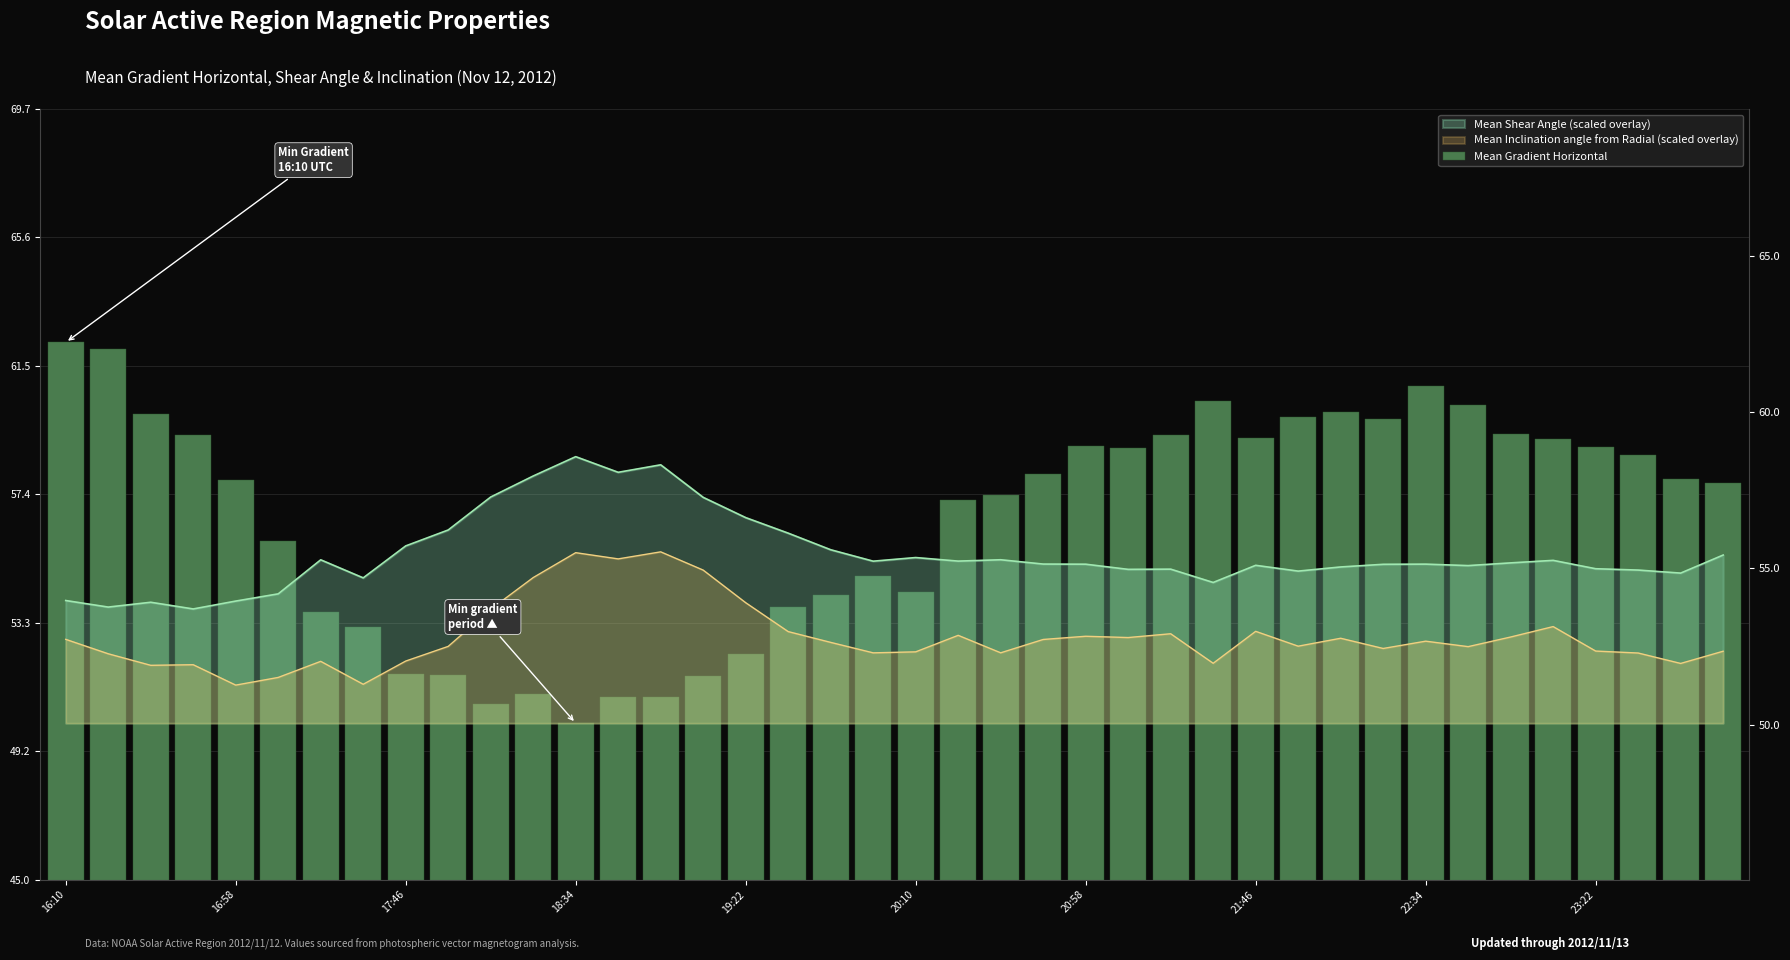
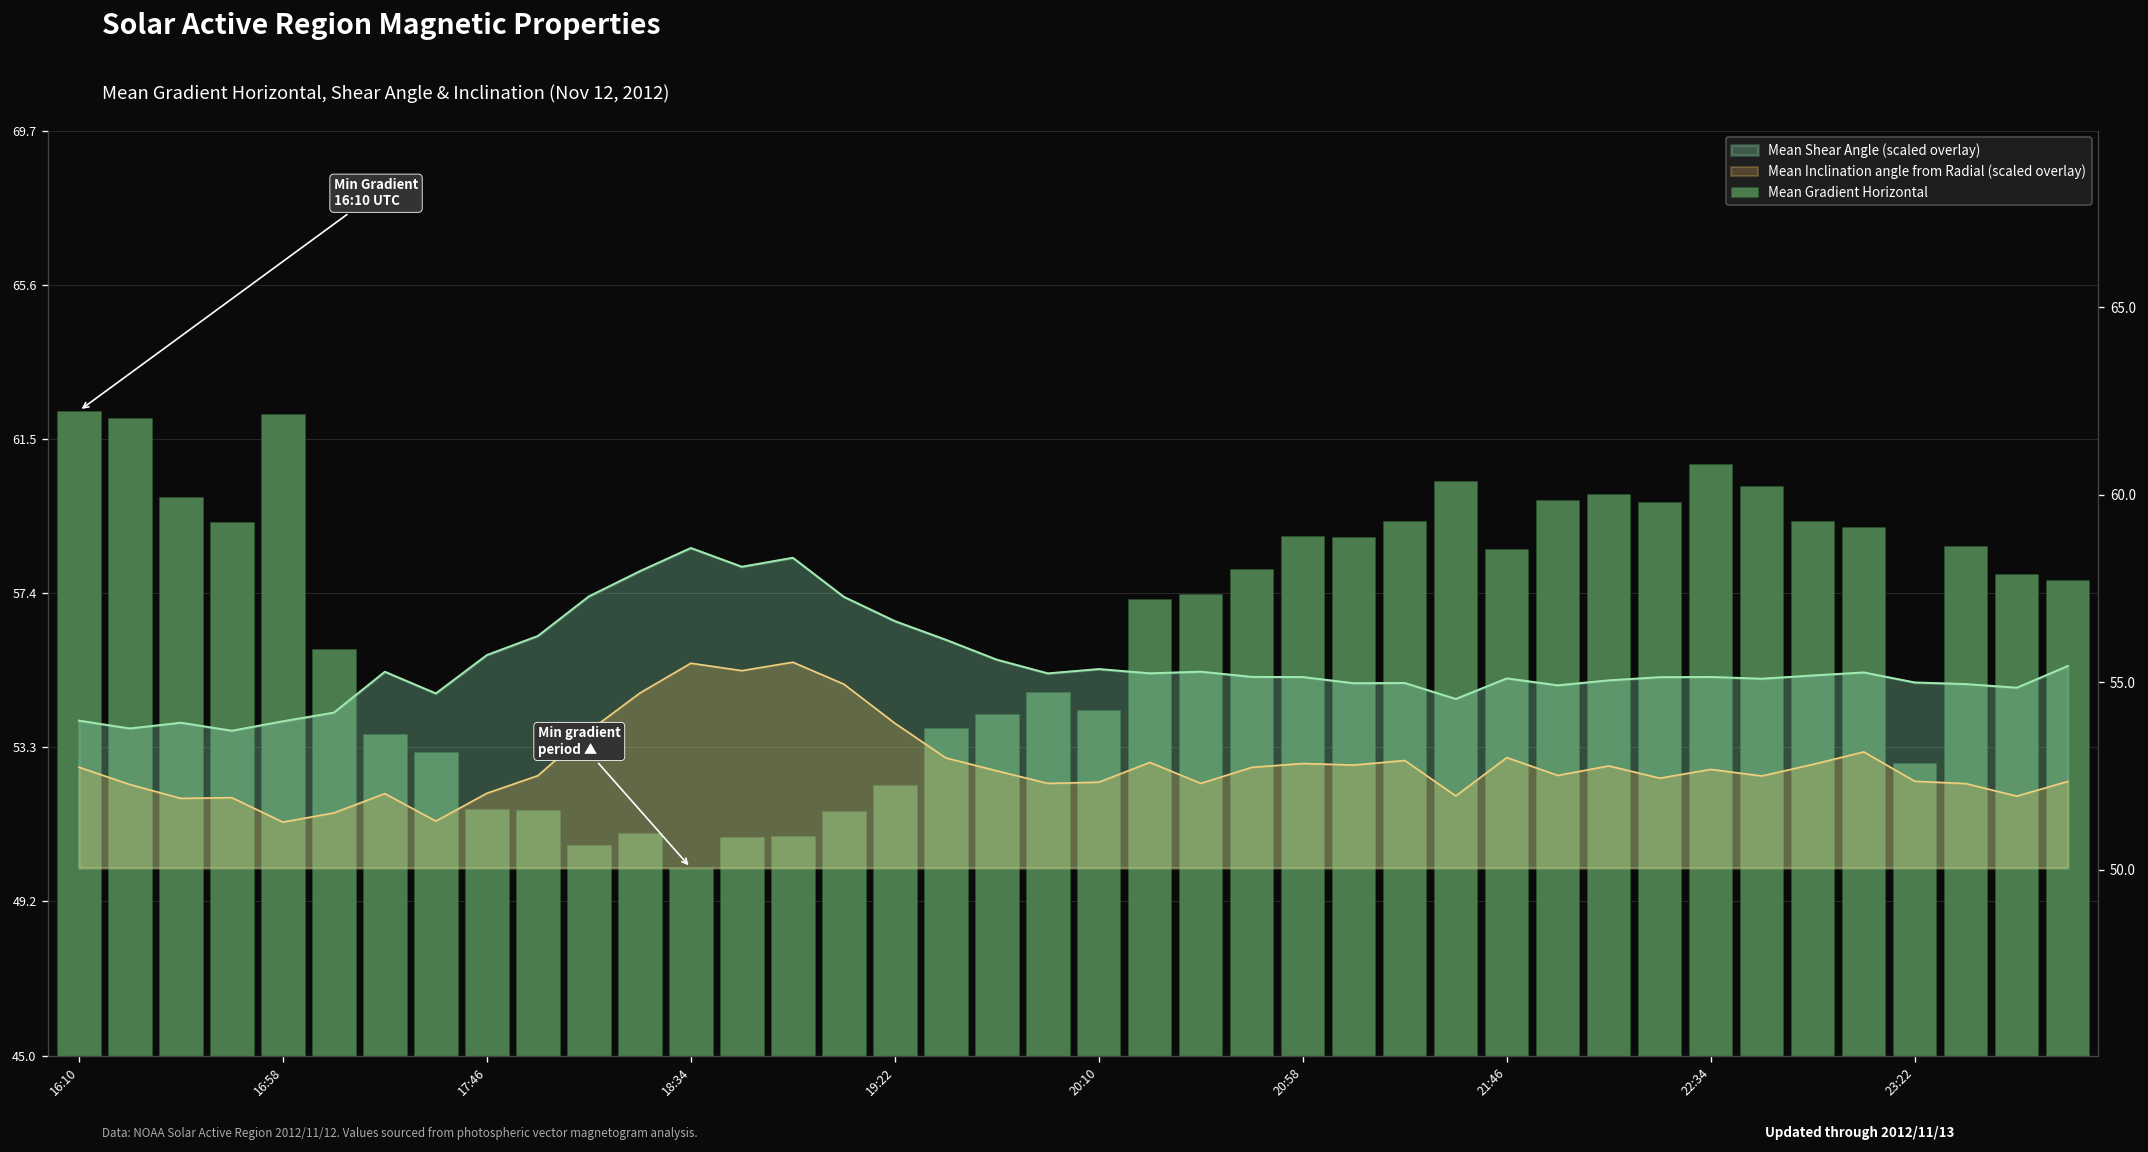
  {
    "Mean Gradient Horizontal": {
-     "16:58": 57.8,
+     "16:58": 62.1,
      "17:46": 51.6,
      "18:34": 50.1,
      "19:22": 52.3,
      "20:10": 54.2,
      "20:58": 58.9,
-     "21:46": 59.2,
+     "21:46": 58.6,
      "22:34": 60.8,
-     "23:22": 58.9
+     "23:22": 52.8
    }
  }
